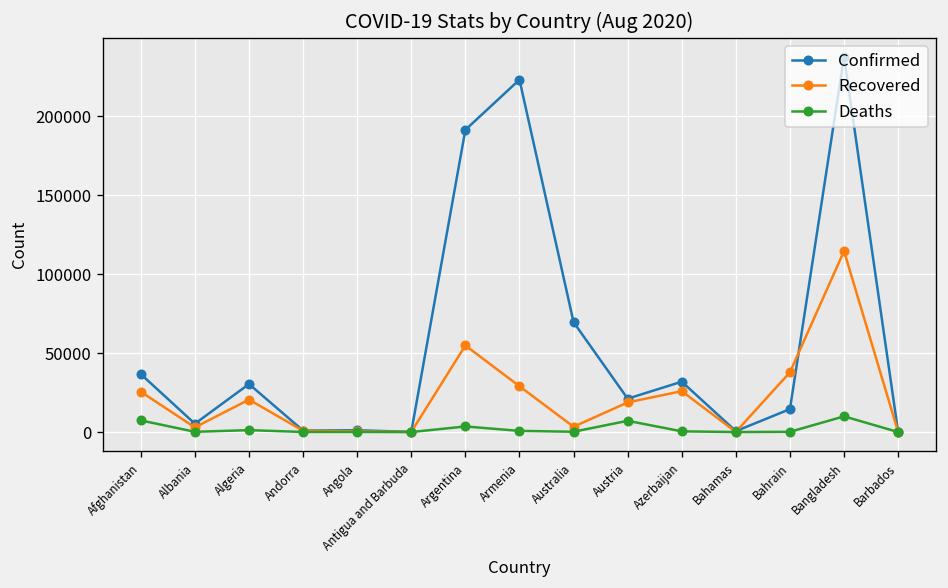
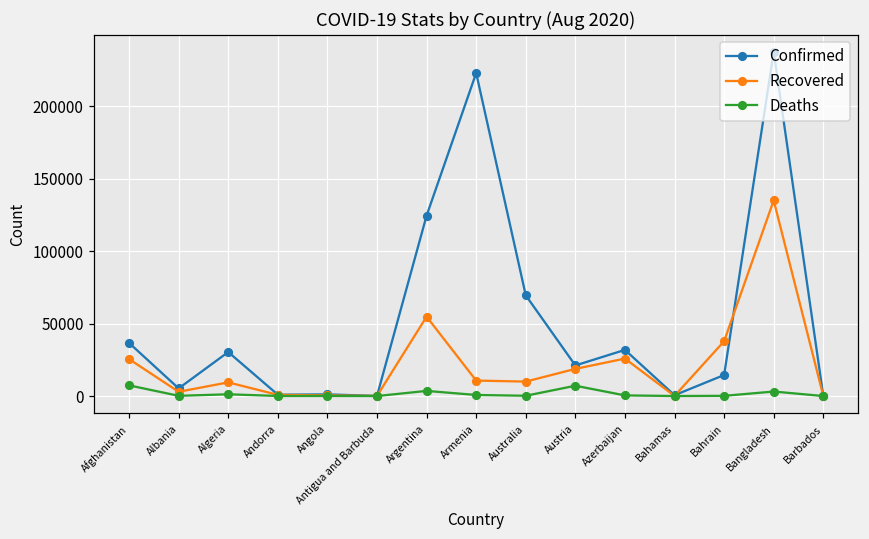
  {
    "Confirmed": {
      "Afghanistan": 37000,
      "Albania": 5000,
      "Algeria": 30000,
-     "Argentina": 191000,
+     "Argentina": 125000,
      "Armenia": 223000,
      "Australia": 70000,
      "Austria": 21000,
      "Azerbaijan": 32000,
      "Bahrain": 15000
    },
    "Recovered": {
      "Afghanistan": 26000,
      "Albania": 3000,
-     "Algeria": 21000,
+     "Algeria": 9000,
      "Argentina": 55000,
-     "Armenia": 29000,
-     "Australia": 3000,
+     "Armenia": 11000,
+     "Australia": 10000,
      "Austria": 19000,
      "Azerbaijan": 26000,
      "Bahrain": 38000,
-     "Bangladesh": 115000
+     "Bangladesh": 135000
    },
    "Deaths": {
      "Afghanistan": 7000,
      "Albania": 0,
      "Algeria": 1000,
      "Argentina": 4000,
      "Armenia": 1000,
      "Australia": 0,
      "Austria": 7000,
      "Azerbaijan": 0,
      "Bahrain": 0,
-     "Bangladesh": 10000
+     "Bangladesh": 3000
    }
  }
